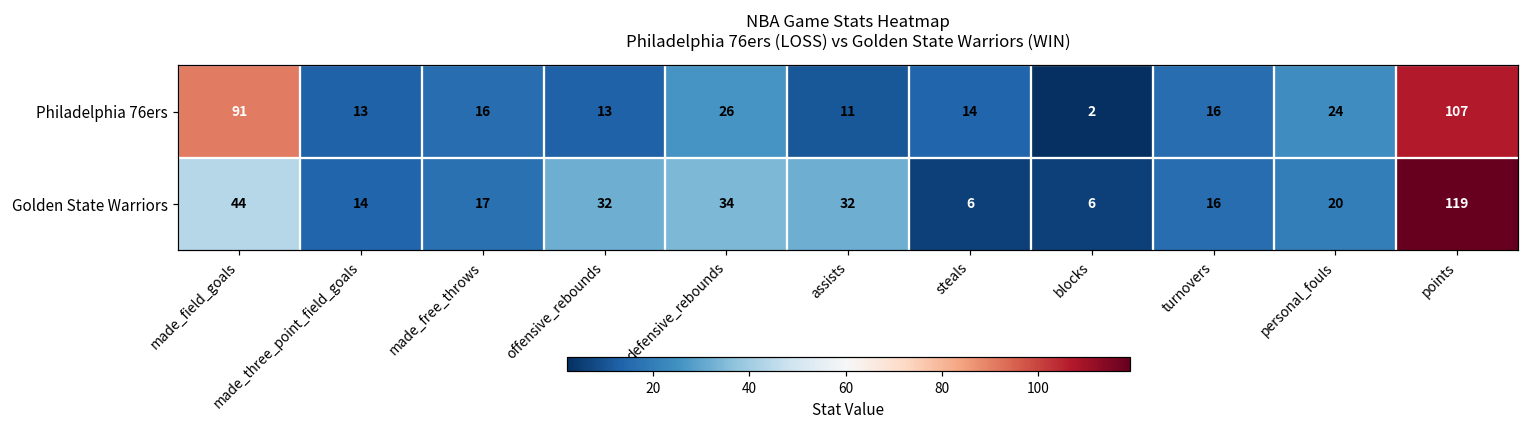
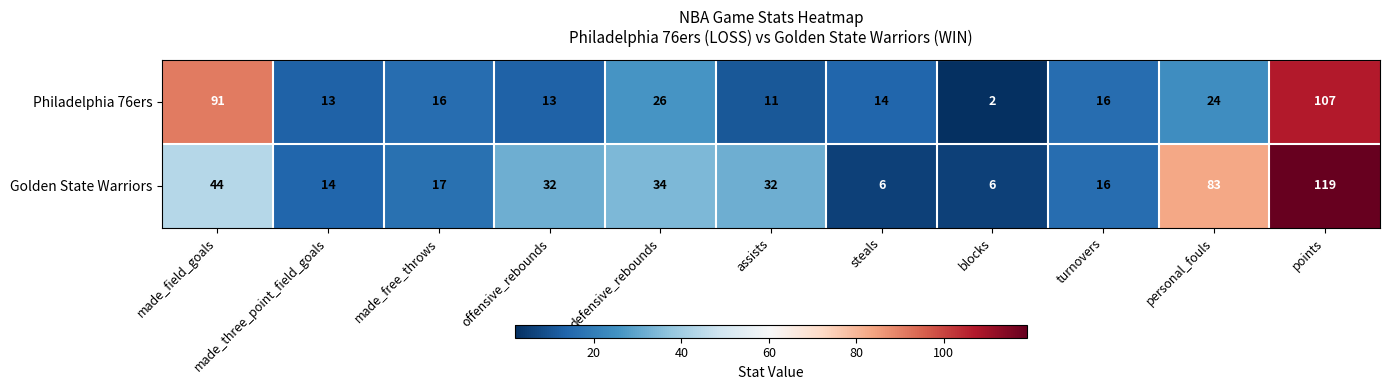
  {
    "Philadelphia 76ers": {
      "made_field_goals": 91,
      "made_three_point_field_goals": 13,
      "made_free_throws": 16,
      "offensive_rebounds": 13,
      "defensive_rebounds": 26,
      "assists": 11,
      "steals": 14,
      "blocks": 2,
      "turnovers": 16,
      "personal_fouls": 24,
      "points": 107
    },
    "Golden State Warriors": {
      "made_field_goals": 44,
      "made_three_point_field_goals": 14,
      "made_free_throws": 17,
      "offensive_rebounds": 32,
      "defensive_rebounds": 34,
      "assists": 32,
      "steals": 6,
      "blocks": 6,
      "turnovers": 16,
-     "personal_fouls": 20,
+     "personal_fouls": 83,
      "points": 119
    }
  }
